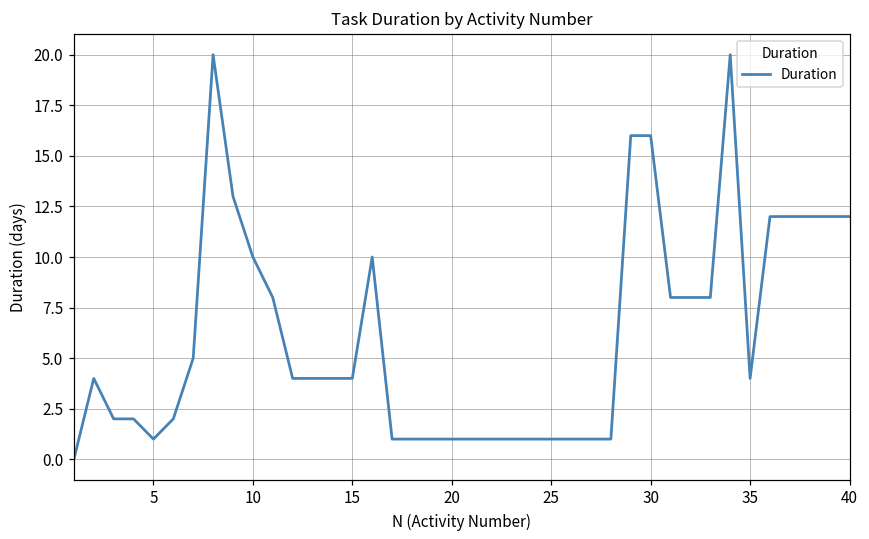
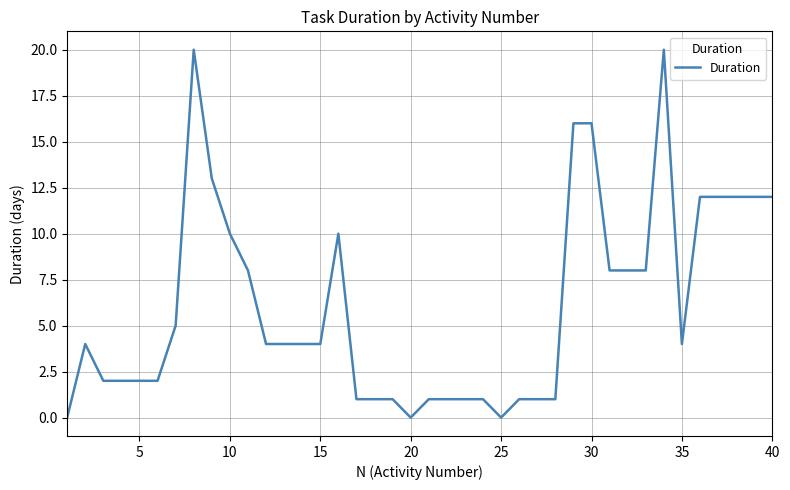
  {
-   "5": 1,
+   "5": 2,
    "10": 10,
    "15": 4,
-   "20": 1,
-   "25": 1,
+   "20": 0,
+   "25": 0,
    "30": 16,
    "35": 4,
    "40": 12
  }
